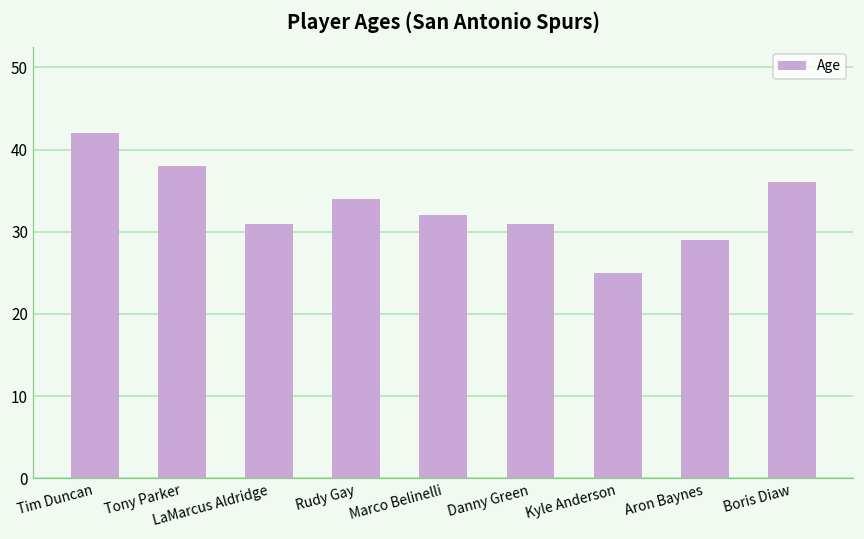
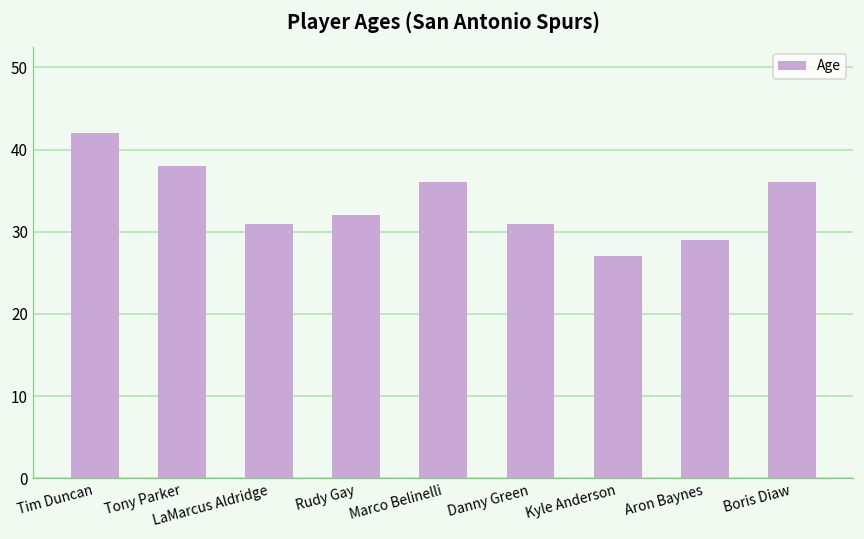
  {
    "Tim Duncan": 42,
    "Tony Parker": 38,
    "LaMarcus Aldridge": 31,
-   "Rudy Gay": 34,
-   "Marco Belinelli": 32,
+   "Rudy Gay": 32,
+   "Marco Belinelli": 36,
    "Danny Green": 31,
-   "Kyle Anderson": 25,
+   "Kyle Anderson": 27,
    "Aron Baynes": 29,
    "Boris Diaw": 36
  }
